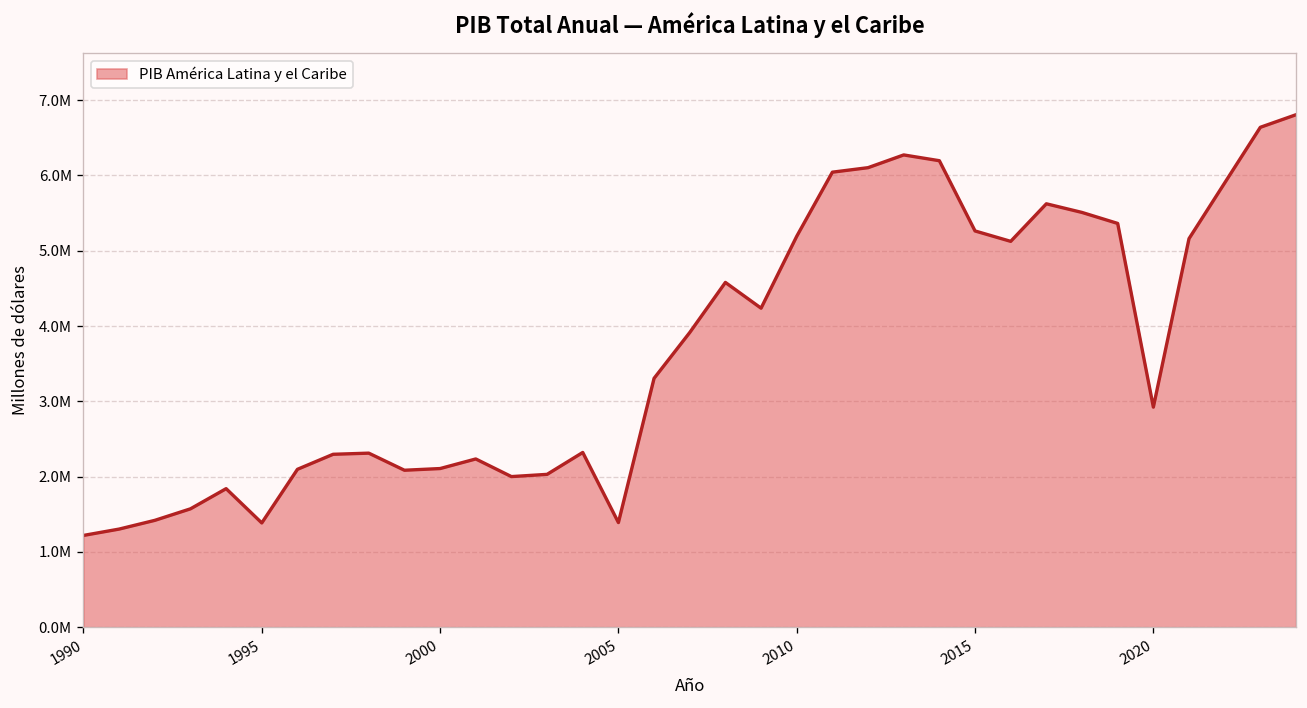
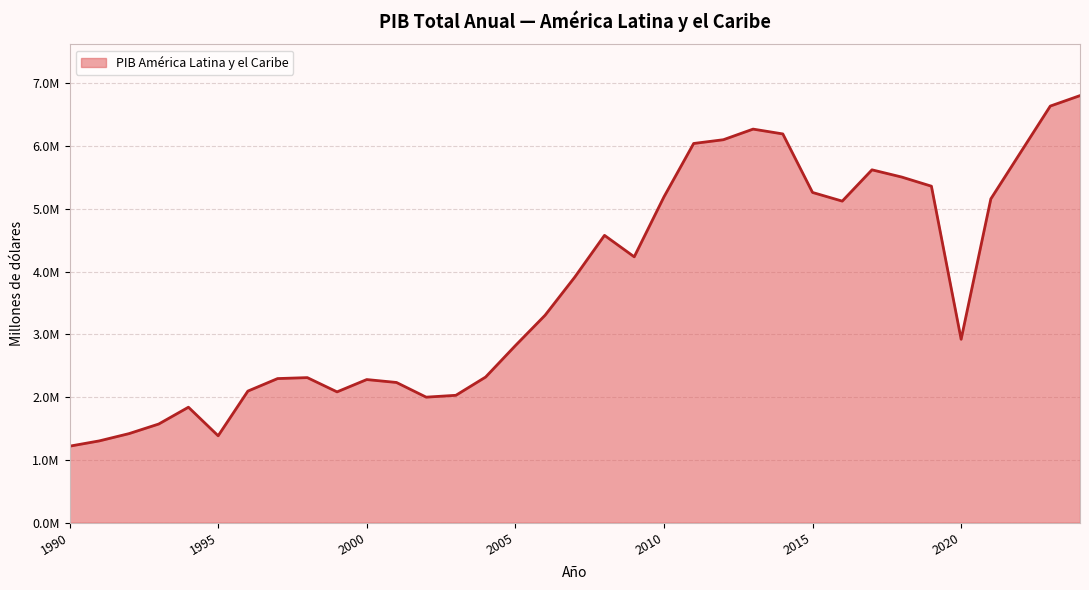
  {
    "1990": 1200000,
    "1995": 1400000,
-   "2000": 2100000,
-   "2005": 1400000,
+   "2000": 2300000,
+   "2005": 2800000,
    "2010": 5200000,
    "2015": 5300000,
    "2020": 2900000
  }
